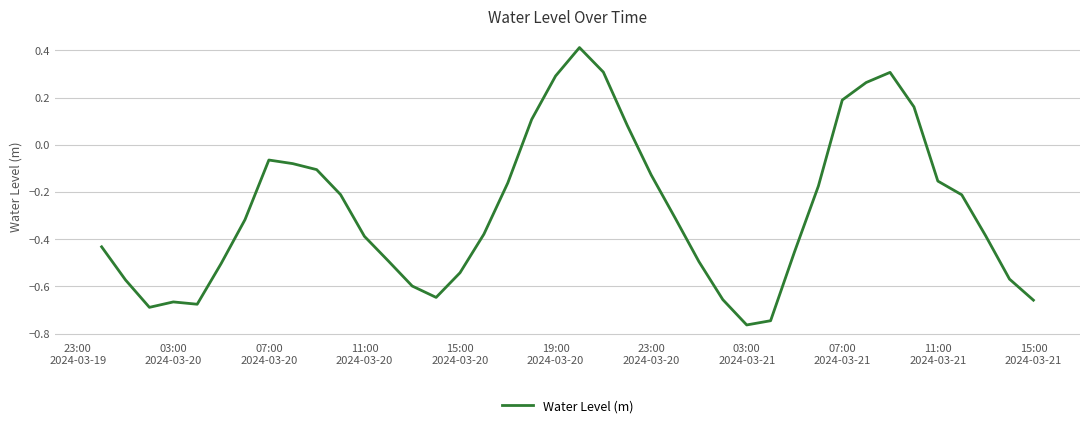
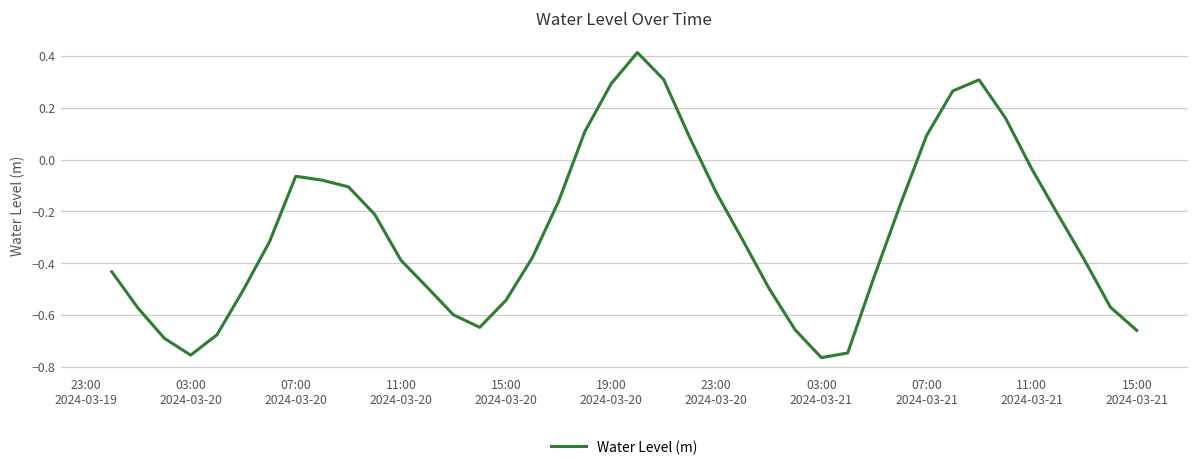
  {
-   "03:00 2024-03-20": -0.67,
+   "03:00 2024-03-20": -0.75,
    "07:00 2024-03-20": -0.06,
    "11:00 2024-03-20": -0.39,
    "15:00 2024-03-20": -0.54,
    "19:00 2024-03-20": 0.29,
    "23:00 2024-03-20": -0.13,
    "03:00 2024-03-21": -0.76,
-   "07:00 2024-03-21": 0.19,
-   "11:00 2024-03-21": -0.15,
+   "07:00 2024-03-21": 0.09,
+   "11:00 2024-03-21": -0.04,
    "15:00 2024-03-21": -0.66
  }
